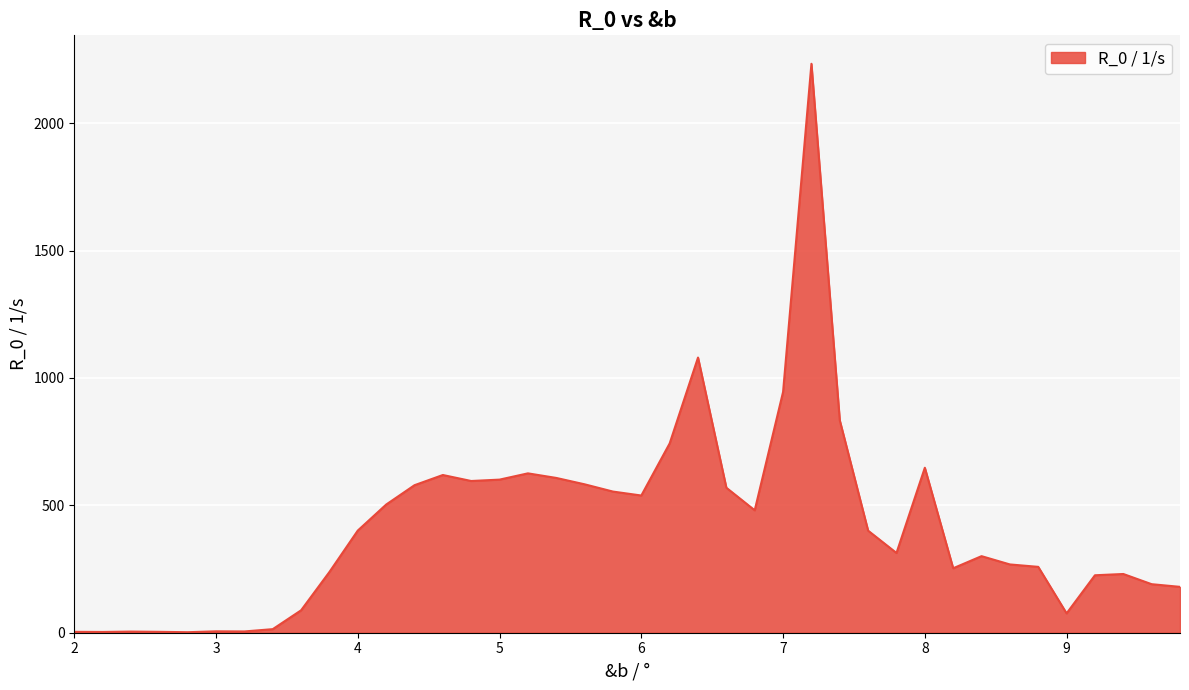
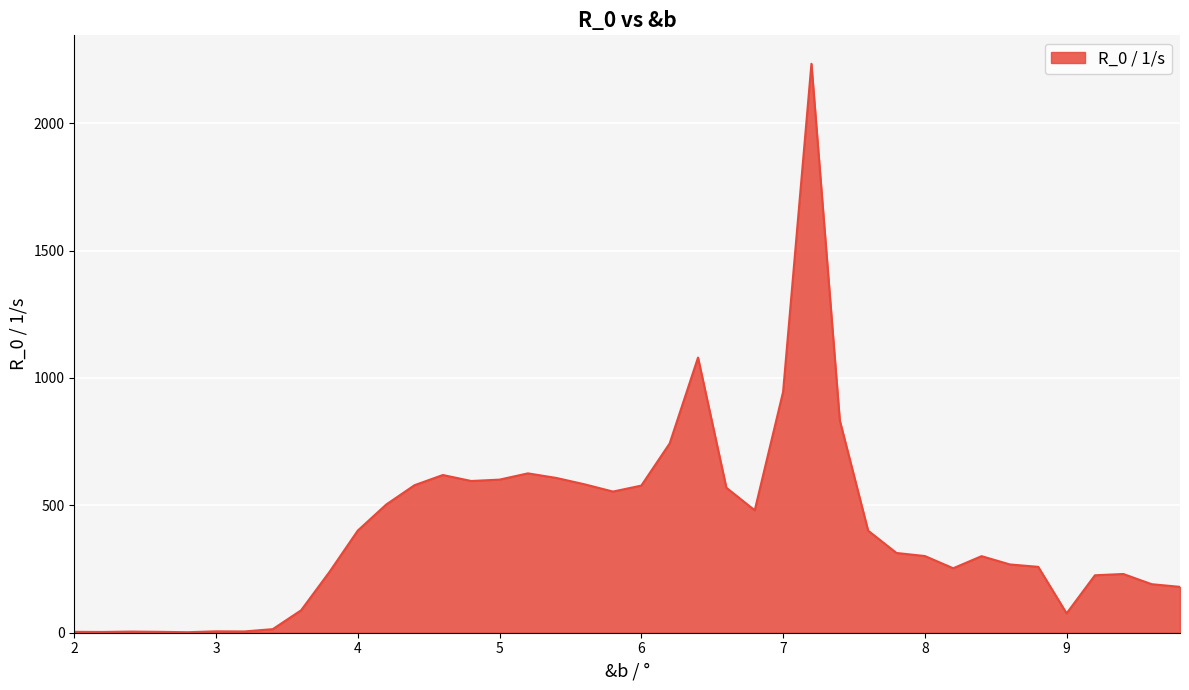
  {
    "2": 0,
    "3": 10,
    "4": 400,
    "5": 600,
-   "6": 540,
+   "6": 580,
    "7": 950,
-   "8": 650,
+   "8": 300,
    "9": 80
  }
